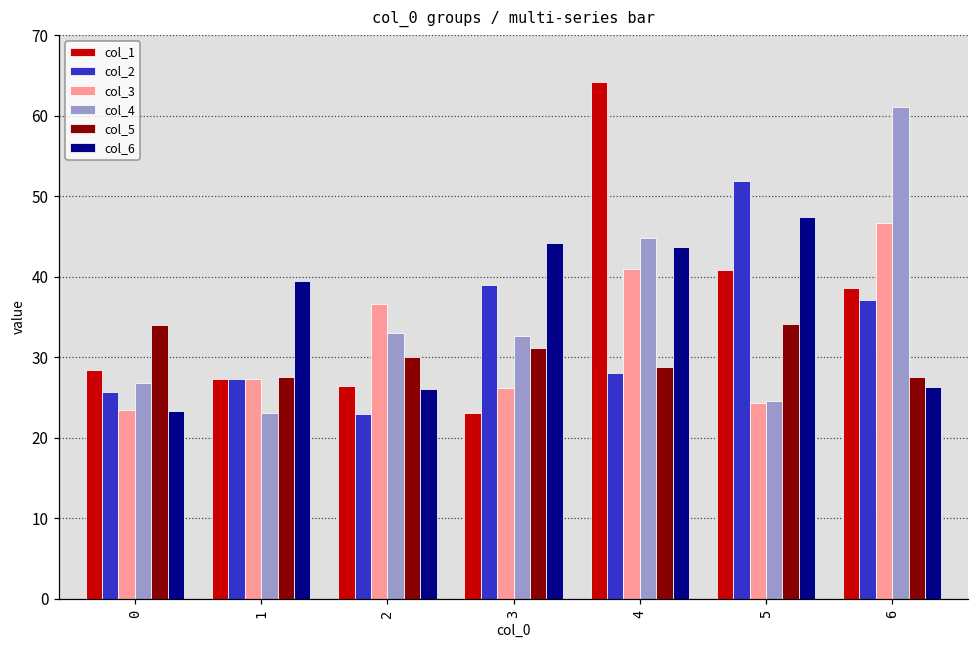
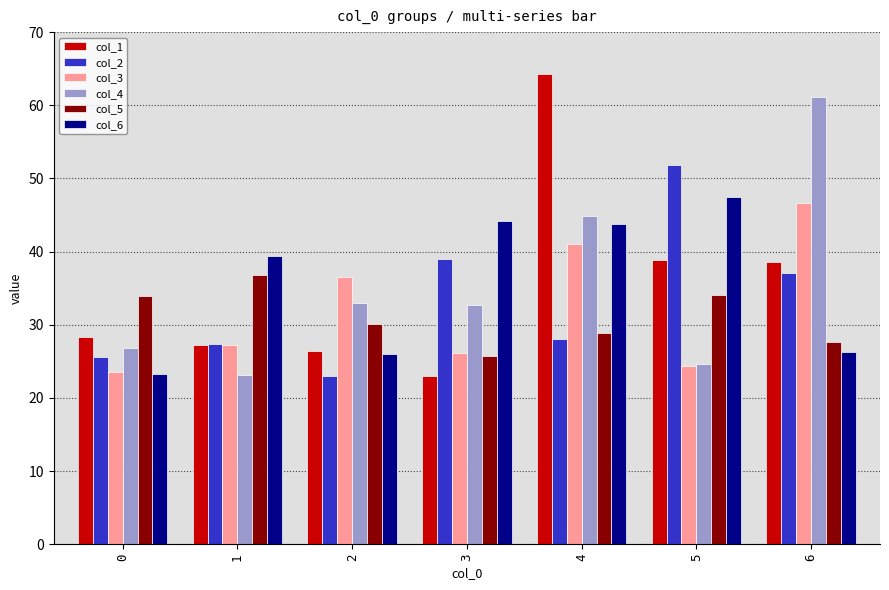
  {
    "col_1": {
      "0": 28,
      "1": 27,
      "2": 26,
      "3": 23,
      "4": 64,
-     "5": 41,
+     "5": 39,
      "6": 39
    },
    "col_2": {
      "0": 26,
      "1": 27,
      "2": 23,
      "3": 39,
      "4": 28,
      "5": 52,
      "6": 37
    },
    "col_3": {
      "0": 24,
      "1": 27,
      "2": 37,
      "3": 26,
      "4": 41,
      "5": 24,
      "6": 47
    },
    "col_4": {
      "0": 27,
      "1": 23,
      "2": 33,
      "3": 33,
      "4": 45,
      "5": 25,
      "6": 61
    },
    "col_5": {
      "0": 34,
-     "1": 28,
+     "1": 37,
      "2": 30,
-     "3": 31,
+     "3": 26,
      "4": 29,
      "5": 34,
      "6": 28
    },
    "col_6": {
      "0": 23,
      "1": 39,
      "2": 26,
      "3": 44,
      "4": 44,
      "5": 47,
      "6": 26
    }
  }
